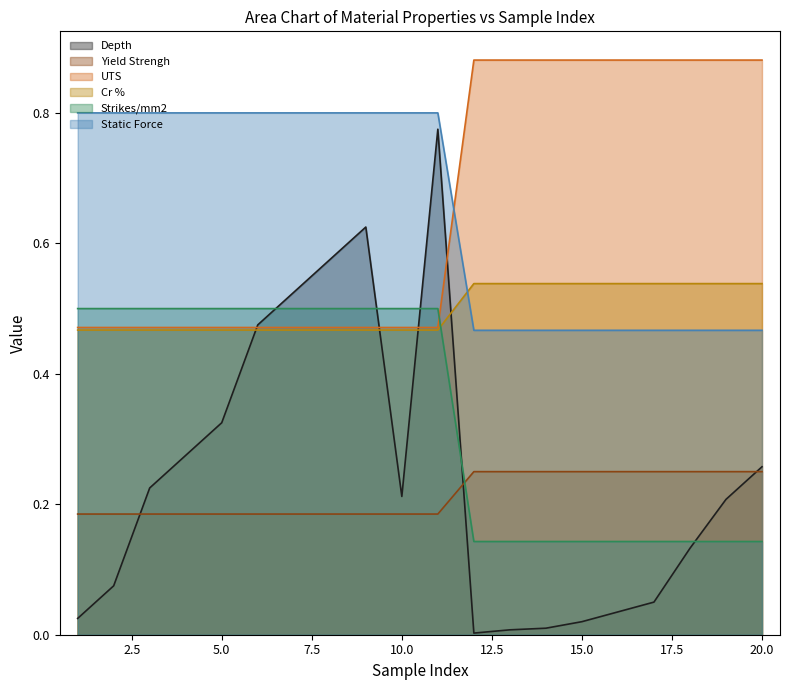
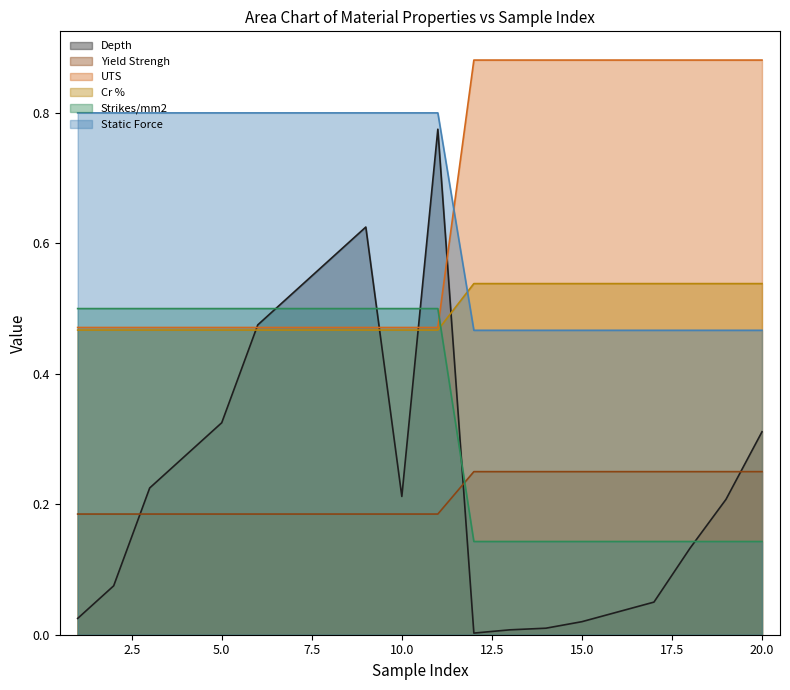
  {
    "Depth": {
      "5.0": 0.33,
      "10.0": 0.21,
      "15.0": 0.02,
-     "20.0": 0.26
+     "20.0": 0.31
    }
  }
